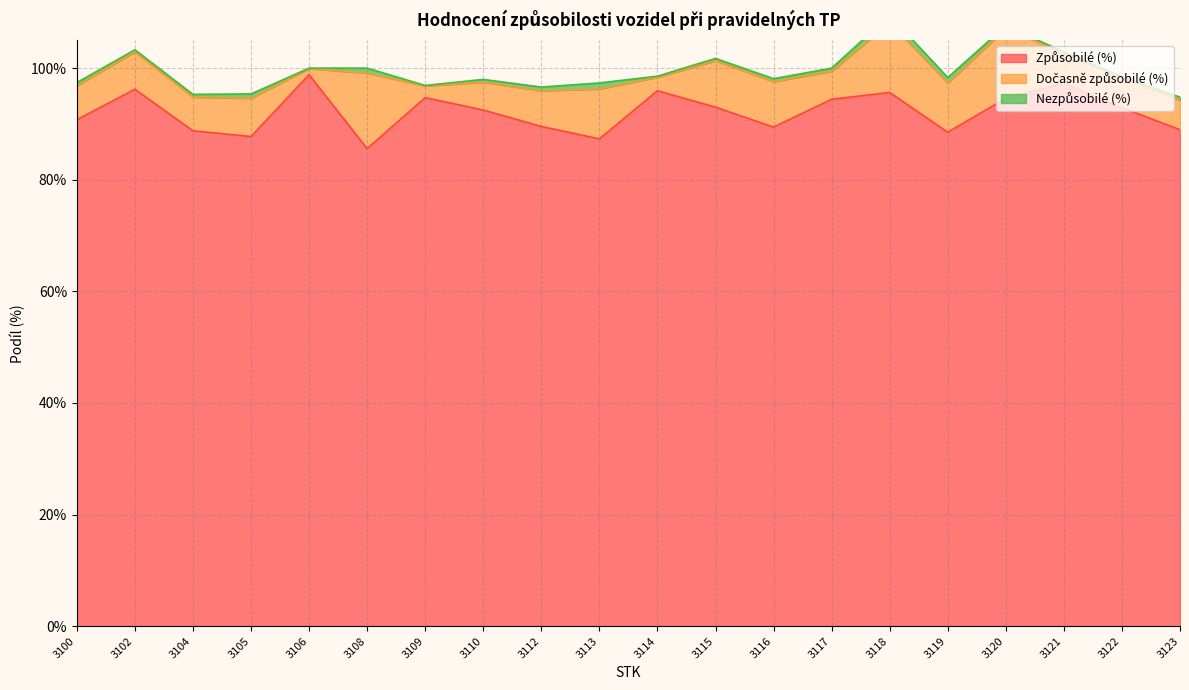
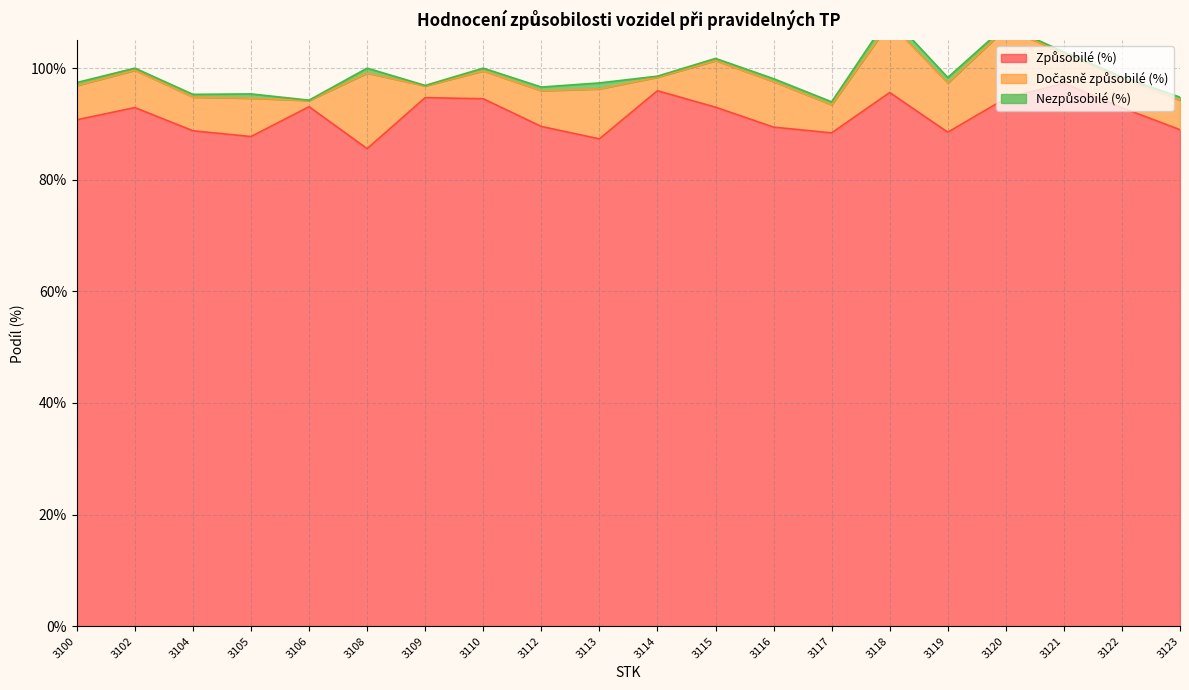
  {
    "Způsobilé (%)": {
      "3100": "91%",
-     "3102": "96%",
+     "3102": "93%",
      "3104": "89%",
      "3105": "88%",
-     "3106": "99%",
+     "3106": "93%",
      "3108": "86%",
      "3109": "95%",
-     "3110": "92%",
+     "3110": "95%",
      "3112": "90%",
      "3113": "87%",
      "3114": "96%",
      "3115": "93%",
      "3116": "89%",
-     "3117": "94%",
+     "3117": "88%",
      "3118": "96%",
      "3119": "89%",
      "3123": "89%"
    },
    "Dočasně způsobilé (%)": {
      "3100": "6%",
      "3104": "6%",
      "3105": "7%",
      "3108": "14%",
      "3110": "5%",
      "3112": "6%",
      "3113": "9%",
      "3116": "8%",
      "3117": "5%",
      "3119": "9%",
      "3123": "5%"
    },
    "Nezpůsobilé (%)": {
      "3100": "1%",
      "3104": "0%",
      "3105": "1%",
      "3108": "1%",
      "3110": "1%",
      "3112": "1%",
      "3113": "1%",
      "3116": "1%",
      "3117": "1%",
      "3119": "1%",
      "3123": "1%"
    }
  }
